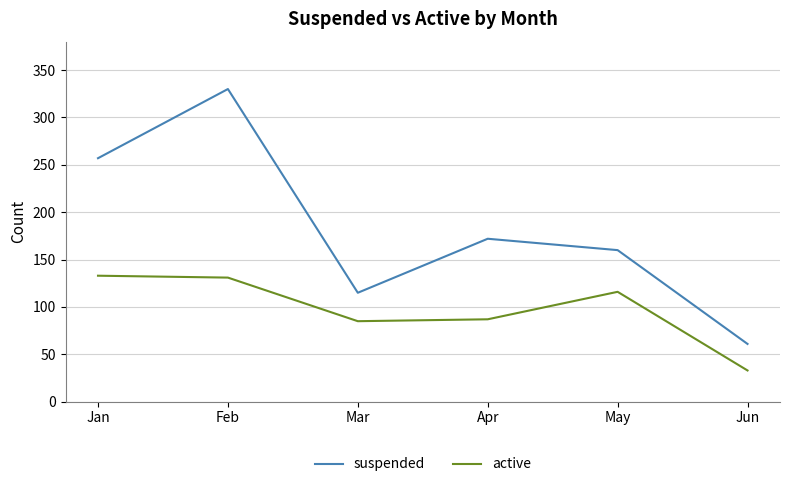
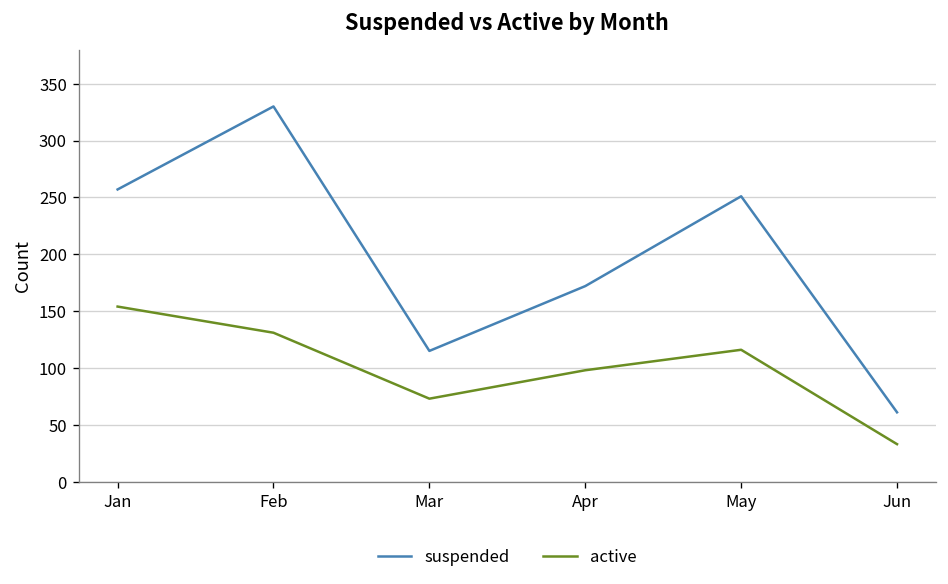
  {
    "suspended": {
      "Jan": 260,
      "Feb": 330,
      "Mar": 120,
      "Apr": 170,
-     "May": 160,
+     "May": 250,
      "Jun": 60
    },
    "active": {
-     "Jan": 130,
+     "Jan": 150,
      "Feb": 130,
-     "Mar": 90,
-     "Apr": 90,
+     "Mar": 70,
+     "Apr": 100,
      "May": 120,
      "Jun": 30
    }
  }
